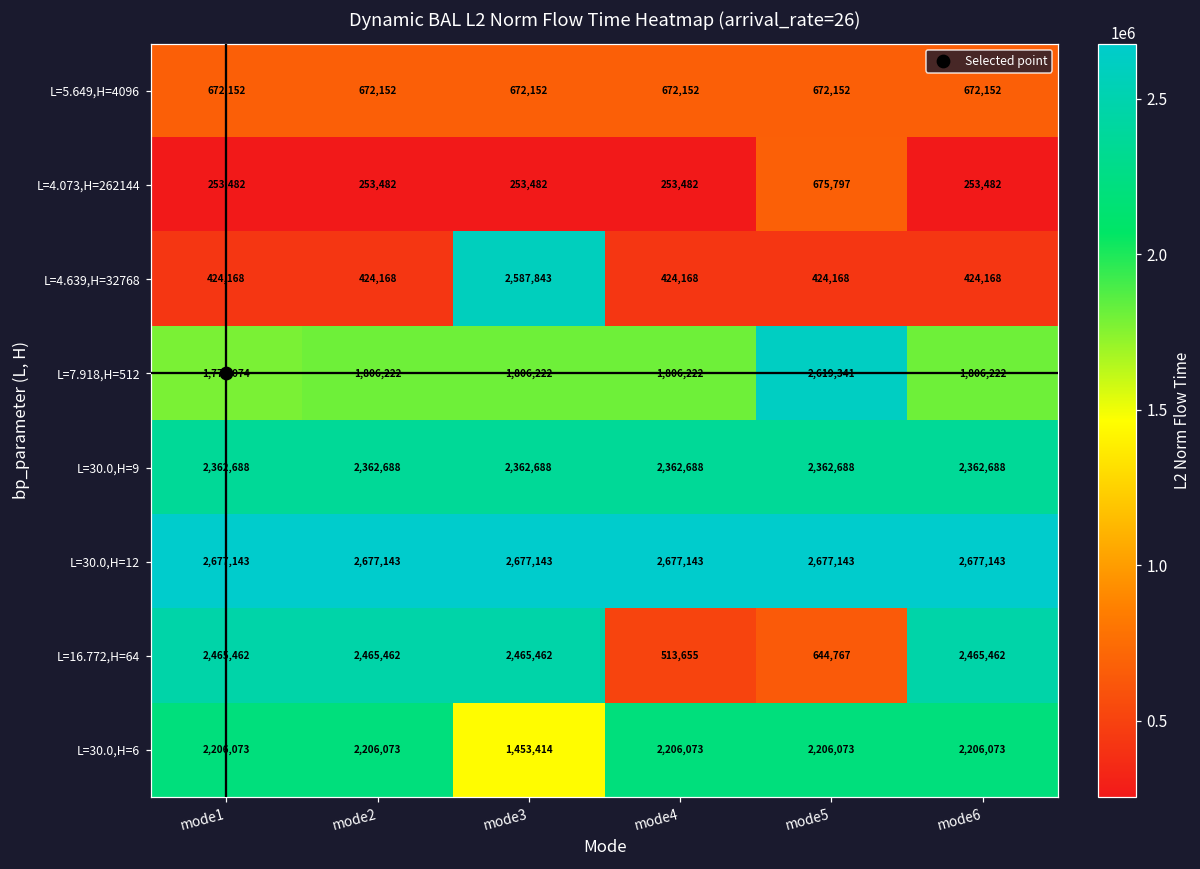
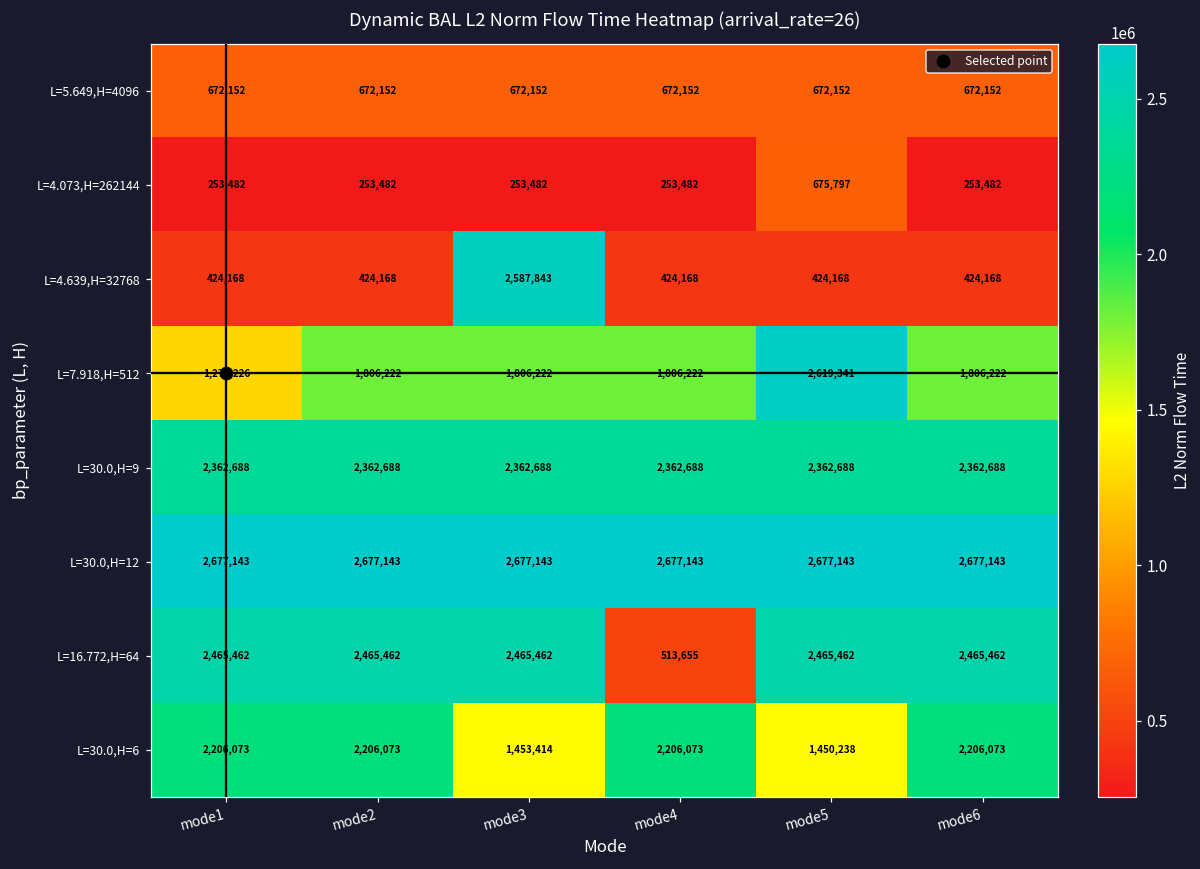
  {
    "L=5.649,H=4096": {
      "mode1": "672,152",
      "mode2": "672,152",
      "mode3": "672,152",
      "mode4": "672,152",
      "mode5": "672,152",
      "mode6": "672,152"
    },
    "L=4.073,H=262144": {
      "mode1": "253,482",
      "mode2": "253,482",
      "mode3": "253,482",
      "mode4": "253,482",
      "mode5": "675,797",
      "mode6": "253,482"
    },
    "L=4.639,H=32768": {
      "mode1": "424,168",
      "mode2": "424,168",
      "mode3": "2,587,843",
      "mode4": "424,168",
      "mode5": "424,168",
      "mode6": "424,168"
    },
    "L=7.918,H=512": {
-     "mode1": "1,778,074",
+     "mode1": "1,274,226",
      "mode2": "1,806,222",
      "mode3": "1,806,222",
      "mode4": "1,806,222",
      "mode5": "2,619,341",
      "mode6": "1,806,222"
    },
    "L=30.0,H=9": {
      "mode1": "2,362,688",
      "mode2": "2,362,688",
      "mode3": "2,362,688",
      "mode4": "2,362,688",
      "mode5": "2,362,688",
      "mode6": "2,362,688"
    },
    "L=30.0,H=12": {
      "mode1": "2,677,143",
      "mode2": "2,677,143",
      "mode3": "2,677,143",
      "mode4": "2,677,143",
      "mode5": "2,677,143",
      "mode6": "2,677,143"
    },
    "L=16.772,H=64": {
      "mode1": "2,465,462",
      "mode2": "2,465,462",
      "mode3": "2,465,462",
      "mode4": "513,655",
-     "mode5": "644,767",
+     "mode5": "2,465,462",
      "mode6": "2,465,462"
    },
    "L=30.0,H=6": {
      "mode1": "2,206,073",
      "mode2": "2,206,073",
      "mode3": "1,453,414",
      "mode4": "2,206,073",
-     "mode5": "2,206,073",
+     "mode5": "1,450,238",
      "mode6": "2,206,073"
    }
  }
